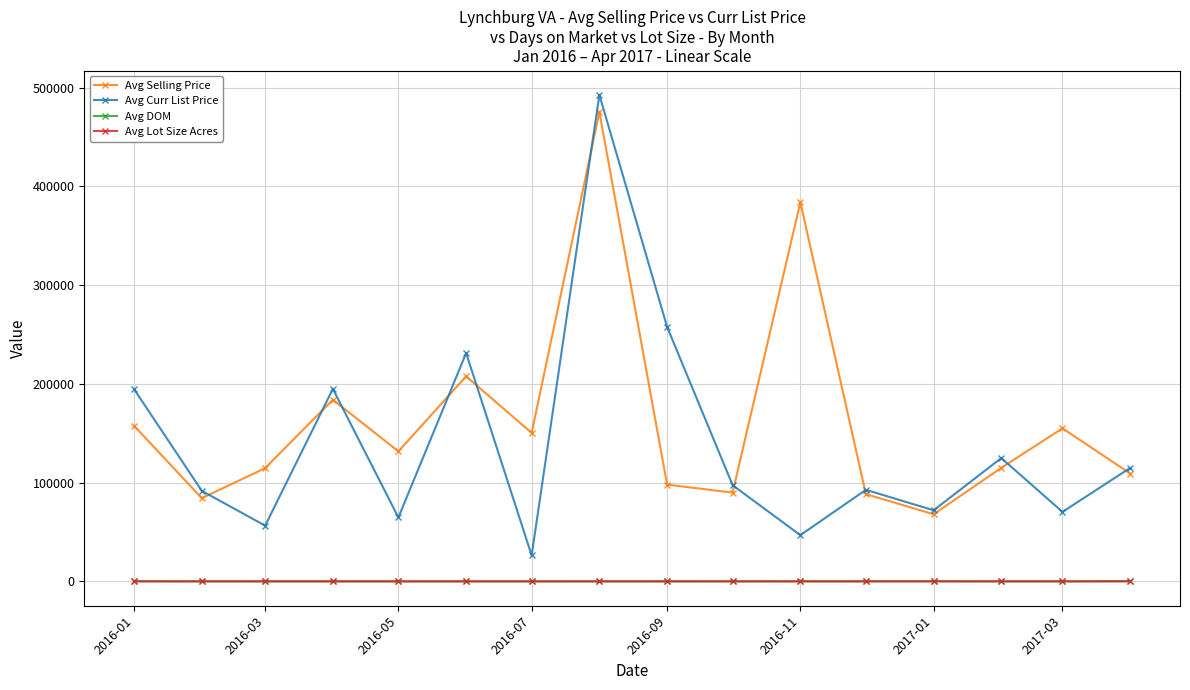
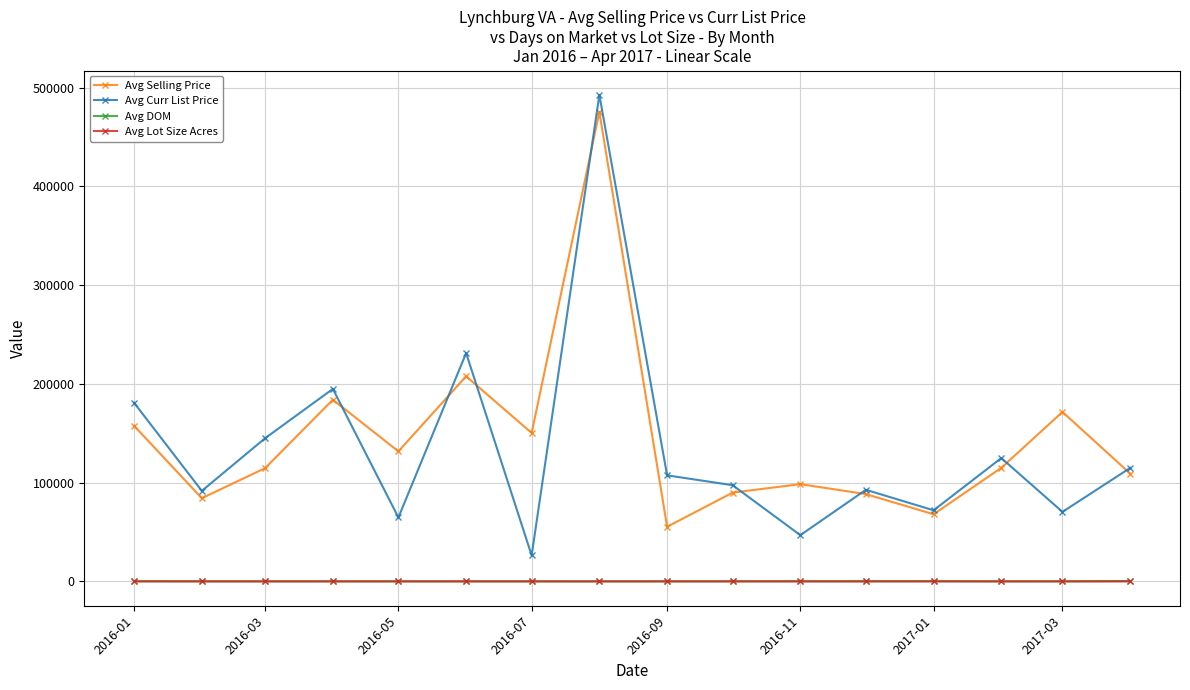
  {
    "Avg Selling Price": {
      "2016-01": 160000,
      "2016-03": 110000,
      "2016-05": 130000,
      "2016-07": 150000,
-     "2016-09": 100000,
-     "2016-11": 380000,
+     "2016-09": 60000,
+     "2016-11": 100000,
      "2017-01": 70000,
-     "2017-03": 160000
+     "2017-03": 170000
    },
    "Avg Curr List Price": {
-     "2016-01": 190000,
-     "2016-03": 60000,
+     "2016-01": 180000,
+     "2016-03": 150000,
      "2016-05": 60000,
      "2016-07": 30000,
-     "2016-09": 260000,
+     "2016-09": 110000,
      "2016-11": 50000,
      "2017-01": 70000,
      "2017-03": 70000
    },
    "Avg Lot Size Acres": {
      "2016-01": 0,
      "2016-03": 0,
      "2016-05": 0,
      "2016-07": 0,
      "2016-09": 0,
      "2016-11": 0,
      "2017-01": 0,
      "2017-03": 0
    }
  }
